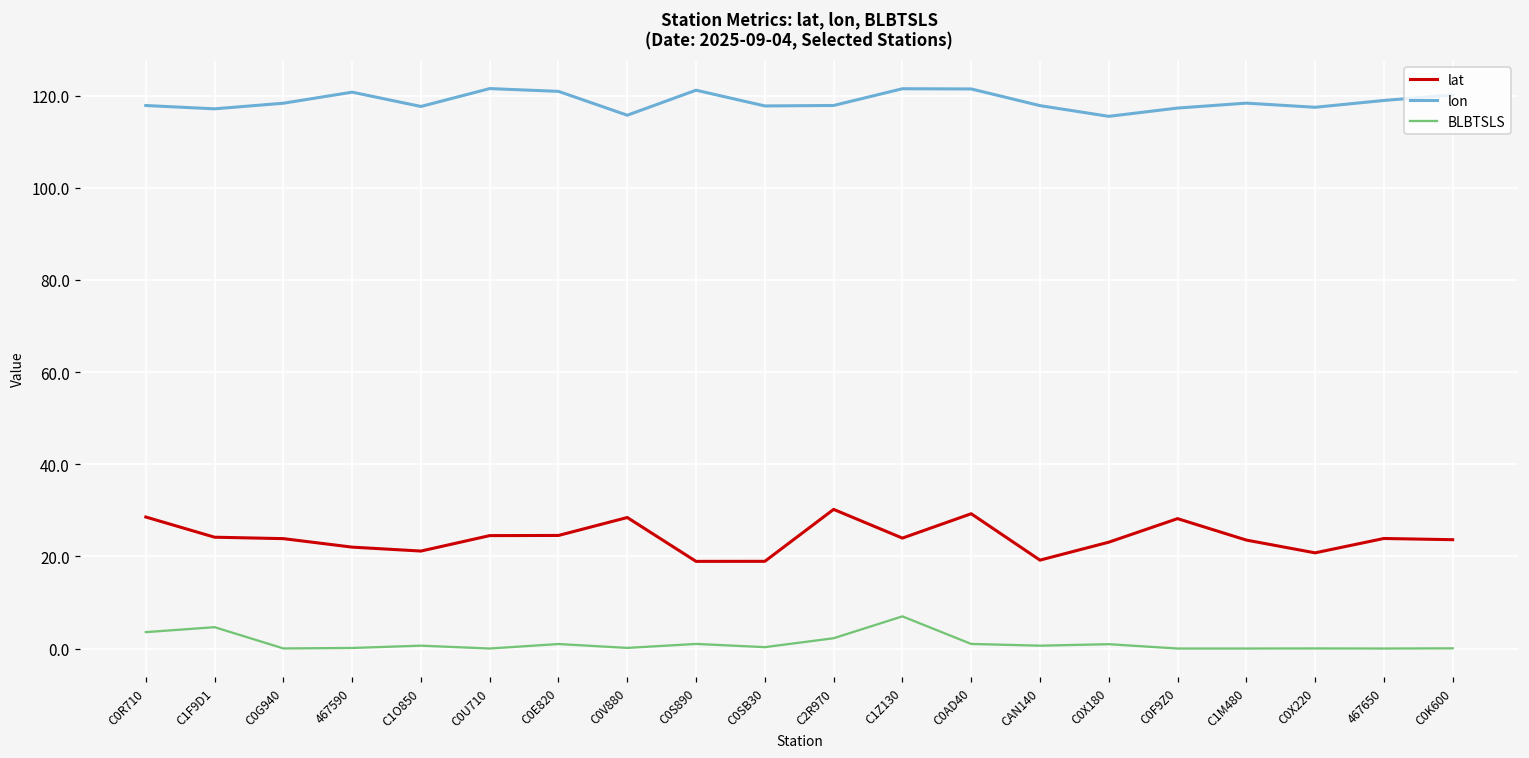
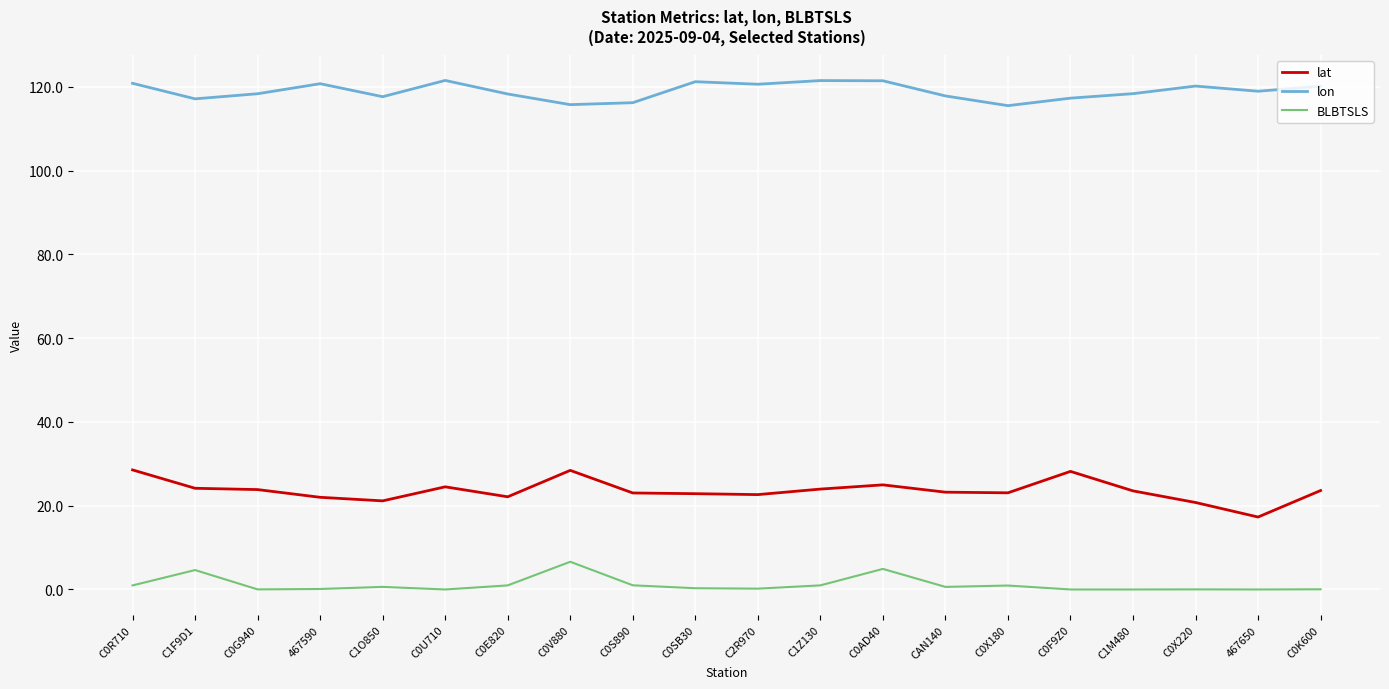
  {
    "lat": {
      "C0R710": 29,
      "C1F9D1": 24,
      "C0G940": 24,
      "467590": 22,
      "C1O850": 21,
      "C0U710": 25,
-     "C0E820": 25,
+     "C0E820": 22,
      "C0V880": 28,
-     "C0S890": 19,
-     "C0SB30": 19,
-     "C2R970": 30,
+     "C0S890": 23,
+     "C0SB30": 23,
+     "C2R970": 23,
      "C1Z130": 24,
-     "C0AD40": 29,
-     "CAN140": 19,
+     "C0AD40": 25,
+     "CAN140": 23,
      "C0X180": 23,
      "C0F9Z0": 28,
      "C1M480": 24,
      "C0X220": 21,
-     "467650": 24,
+     "467650": 17,
      "C0K600": 24
    },
    "lon": {
-     "C0R710": 118,
+     "C0R710": 121,
      "C1F9D1": 117,
      "C0G940": 118,
      "467590": 121,
      "C1O850": 118,
      "C0U710": 122,
-     "C0E820": 121,
+     "C0E820": 118,
      "C0V880": 116,
-     "C0S890": 121,
-     "C0SB30": 118,
-     "C2R970": 118,
+     "C0S890": 116,
+     "C0SB30": 121,
+     "C2R970": 121,
      "C1Z130": 121,
      "C0AD40": 121,
      "CAN140": 118,
      "C0X180": 116,
      "C0F9Z0": 117,
      "C1M480": 118,
-     "C0X220": 117,
+     "C0X220": 120,
      "467650": 119
    },
    "BLBTSLS": {
-     "C0R710": 4,
+     "C0R710": 1,
      "C1F9D1": 5,
      "C0G940": 0,
      "467590": 0,
      "C1O850": 1,
      "C0U710": 0,
      "C0E820": 1,
-     "C0V880": 0,
+     "C0V880": 7,
      "C0S890": 1,
      "C0SB30": 0,
-     "C2R970": 2,
-     "C1Z130": 7,
-     "C0AD40": 1,
+     "C2R970": 0,
+     "C1Z130": 1,
+     "C0AD40": 5,
      "CAN140": 1,
      "C0X180": 1,
      "C0F9Z0": 0,
      "C1M480": 0,
      "C0X220": 0,
      "467650": 0,
      "C0K600": 0
    }
  }
